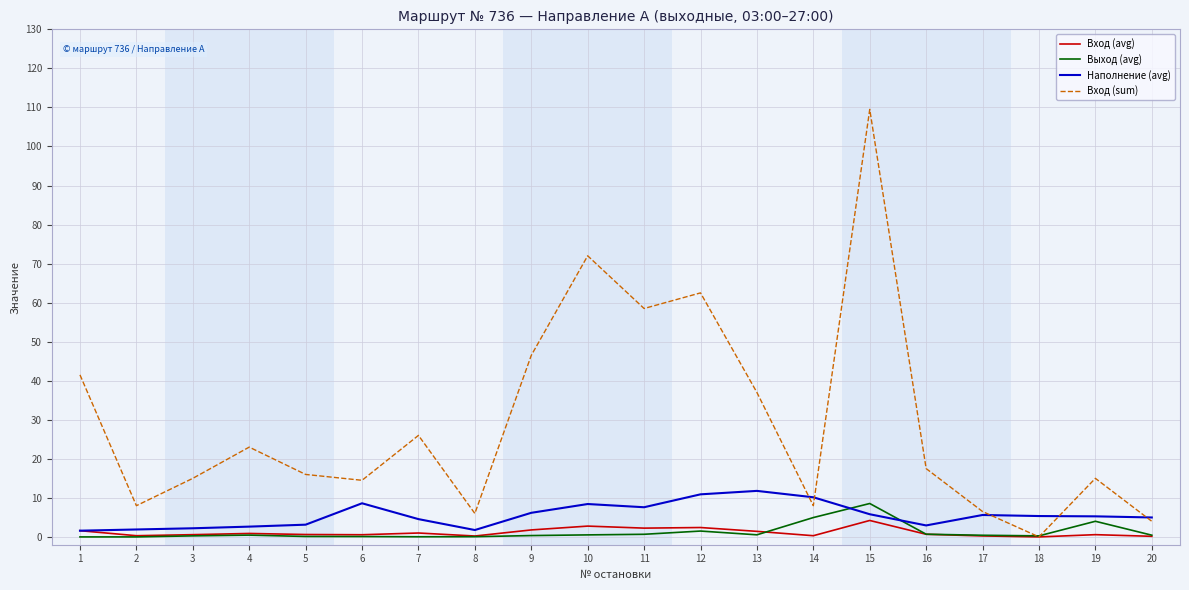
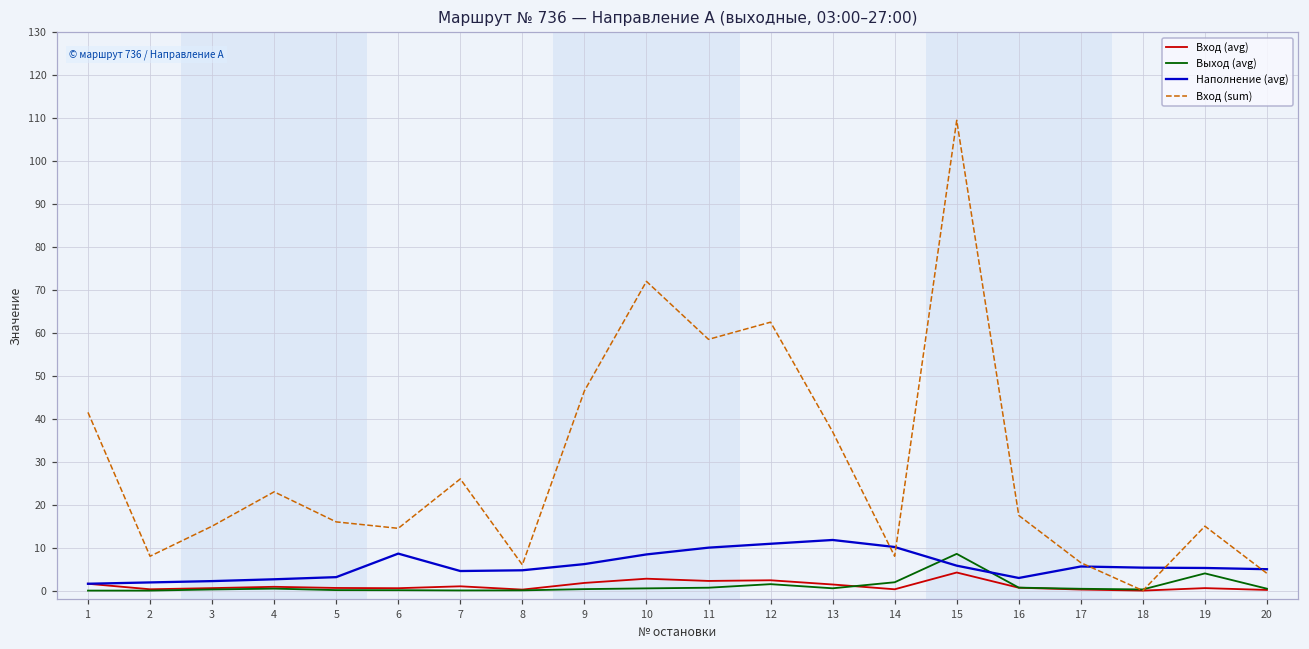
  {
    "Вход (avg)": {
      "7": 1,
      "9": 2,
      "10": 3,
      "11": 2,
      "12": 2,
      "13": 1,
      "14": 0,
      "15": 4,
      "19": 1
    },
    "Выход (avg)": {
      "1": 0,
      "7": 0,
      "9": 0,
      "10": 1,
      "11": 1,
      "12": 2,
      "13": 1,
-     "14": 5,
+     "14": 2,
      "15": 9,
      "19": 4
    },
    "Наполнение (avg)": {
      "2": 2,
      "3": 2,
      "4": 3,
      "5": 3,
      "6": 9,
      "7": 5,
-     "8": 2,
+     "8": 5,
      "9": 6,
      "10": 8,
-     "11": 8,
+     "11": 10,
      "12": 11,
      "13": 12,
      "14": 10,
      "15": 6,
      "16": 3,
      "17": 6,
      "18": 5,
      "19": 5,
      "20": 5
    },
    "Вход (sum)": {
      "1": 42,
      "2": 8,
      "3": 15,
      "4": 23,
      "5": 16,
      "6": 15,
      "7": 26,
      "8": 6,
      "9": 47,
      "10": 72,
      "11": 59,
      "12": 63,
      "13": 37,
      "14": 8,
      "15": 110,
      "16": 18,
      "17": 7,
      "19": 15,
      "20": 4
    }
  }
